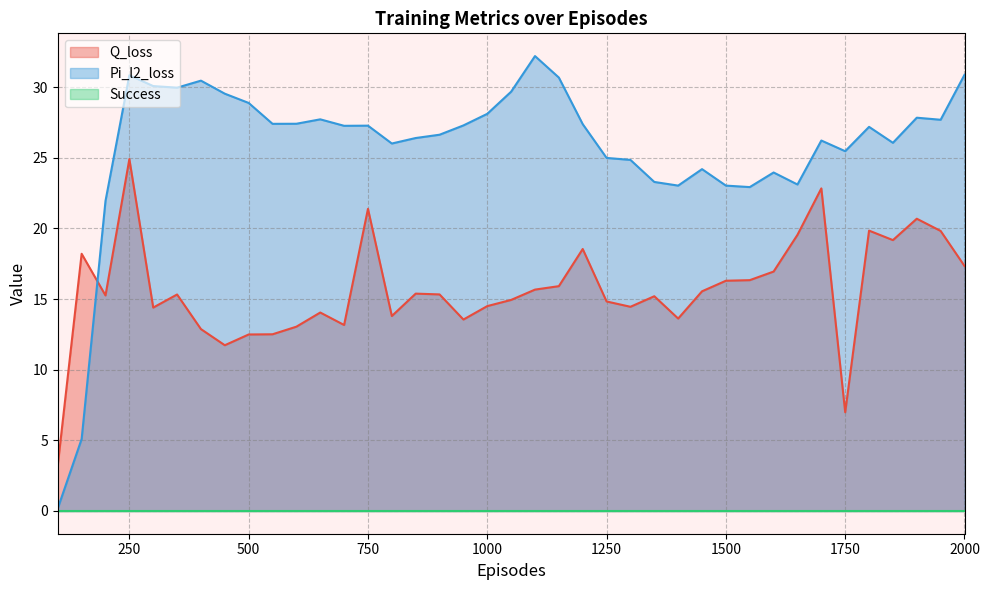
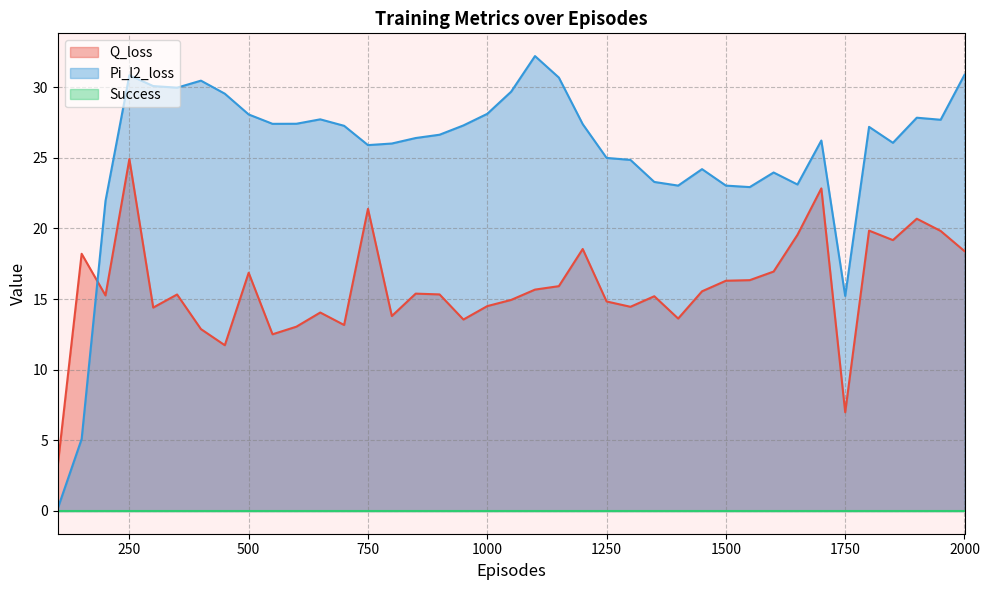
  {
    "Q_loss": {
      "250": 24.9,
-     "500": 12.5,
+     "500": 16.9,
      "750": 21.4,
      "1000": 14.5,
      "1250": 14.8,
      "1500": 16.3,
      "1750": 7.0,
-     "2000": 17.3
+     "2000": 18.4
    },
    "Pi_l2_loss": {
-     "500": 28.9,
-     "750": 27.3,
+     "500": 28.1,
+     "750": 25.9,
      "1000": 28.1,
      "1250": 25.0,
      "1500": 23.0,
-     "1750": 25.5,
+     "1750": 15.2,
      "2000": 30.9
    },
    "Success": {
      "250": 0.0,
      "500": 0.0,
      "750": 0.0,
      "1000": 0.0,
      "1250": 0.0,
      "1500": 0.0,
      "1750": 0.0,
      "2000": 0.0
    }
  }
